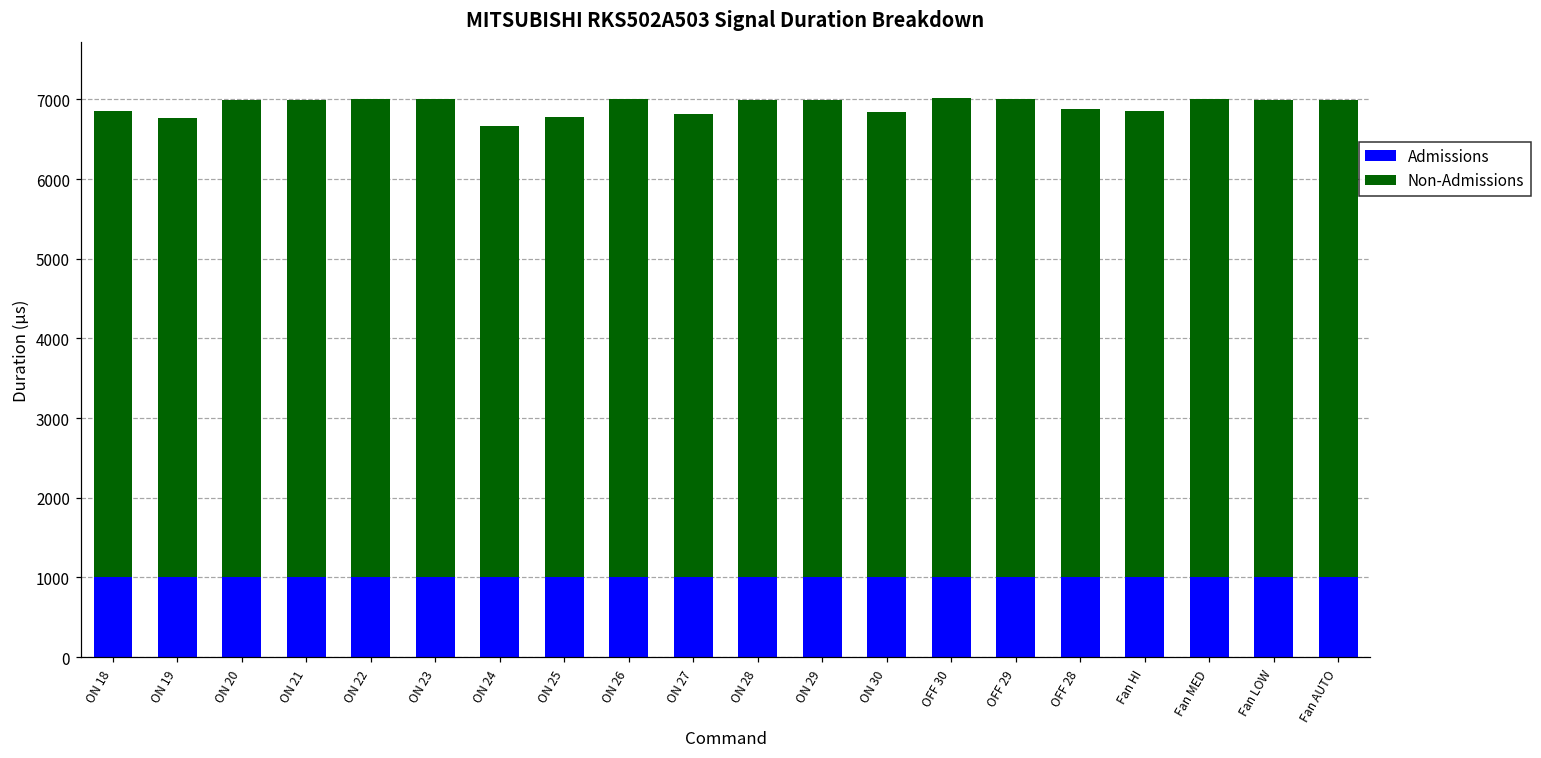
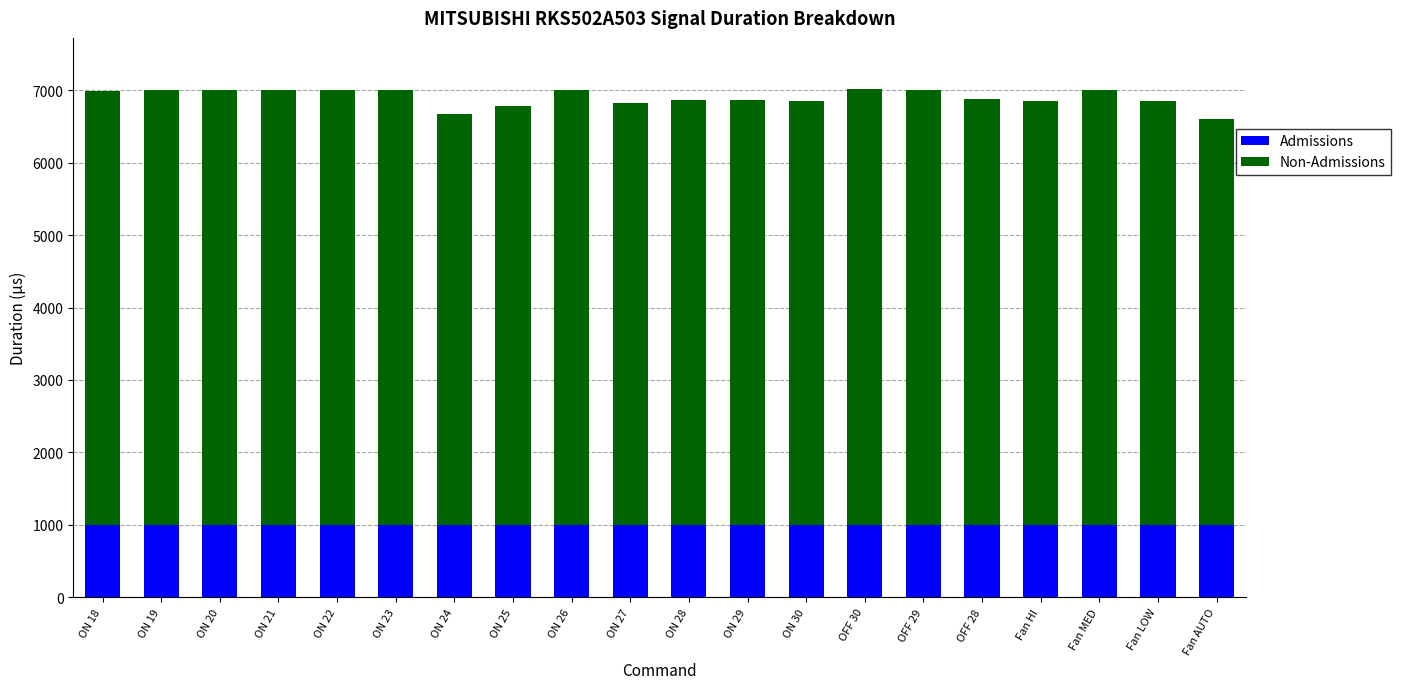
  {
    "Admissions": {
      "ON 18": 1000,
      "ON 19": 1000,
      "ON 20": 1000,
      "ON 21": 1000,
      "ON 22": 1000,
      "ON 23": 1000,
      "ON 24": 1000,
      "ON 25": 1000,
      "ON 26": 1000,
      "ON 27": 1000,
      "ON 28": 1000,
      "ON 29": 1000,
      "ON 30": 1000,
      "OFF 30": 1000,
      "OFF 29": 1000,
      "OFF 28": 1000,
      "Fan HI": 1000,
      "Fan MED": 1000,
      "Fan LOW": 1000,
      "Fan AUTO": 1000
    },
    "Non-Admissions": {
-     "ON 18": 5900,
-     "ON 19": 5800,
+     "ON 18": 6000,
+     "ON 19": 6000,
      "ON 20": 6000,
      "ON 21": 6000,
      "ON 22": 6000,
      "ON 23": 6000,
      "ON 24": 5700,
      "ON 25": 5800,
      "ON 26": 6000,
      "ON 27": 5800,
-     "ON 28": 6000,
-     "ON 29": 6000,
+     "ON 28": 5900,
+     "ON 29": 5900,
      "ON 30": 5800,
      "OFF 30": 6000,
      "OFF 29": 6000,
      "OFF 28": 5900,
      "Fan HI": 5900,
      "Fan MED": 6000,
-     "Fan LOW": 6000,
-     "Fan AUTO": 6000
+     "Fan LOW": 5900,
+     "Fan AUTO": 5600
    }
  }
